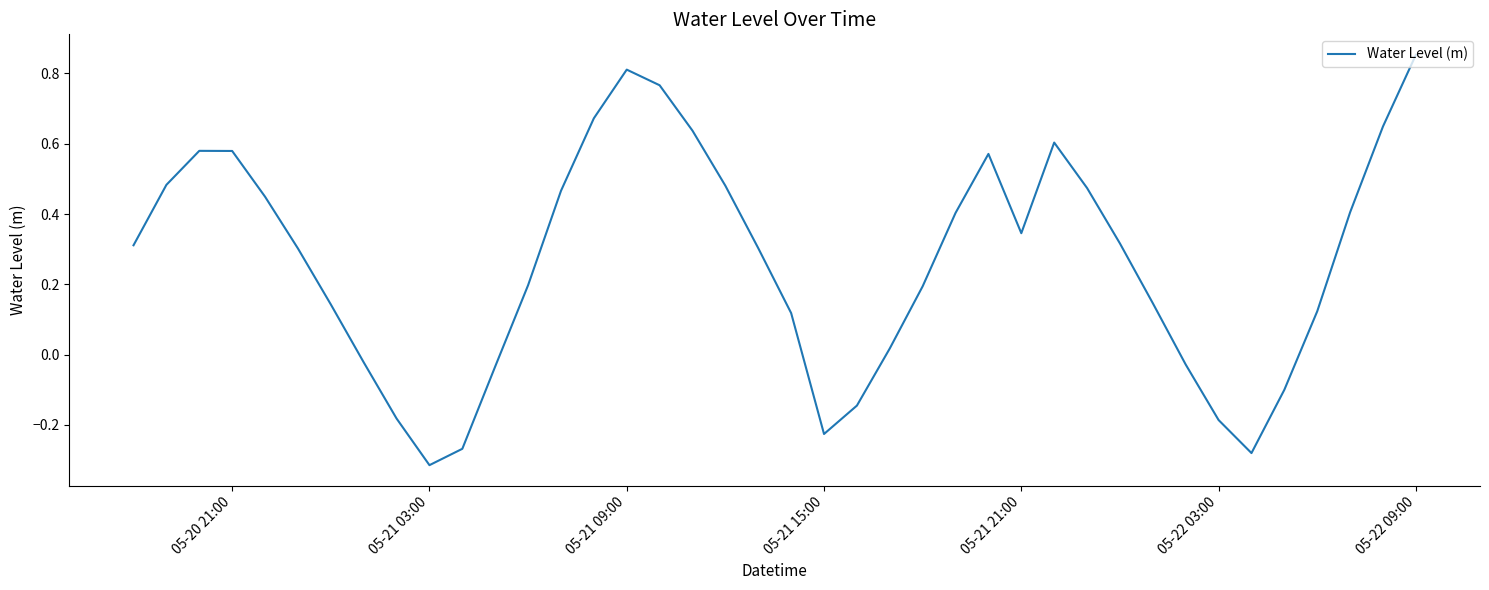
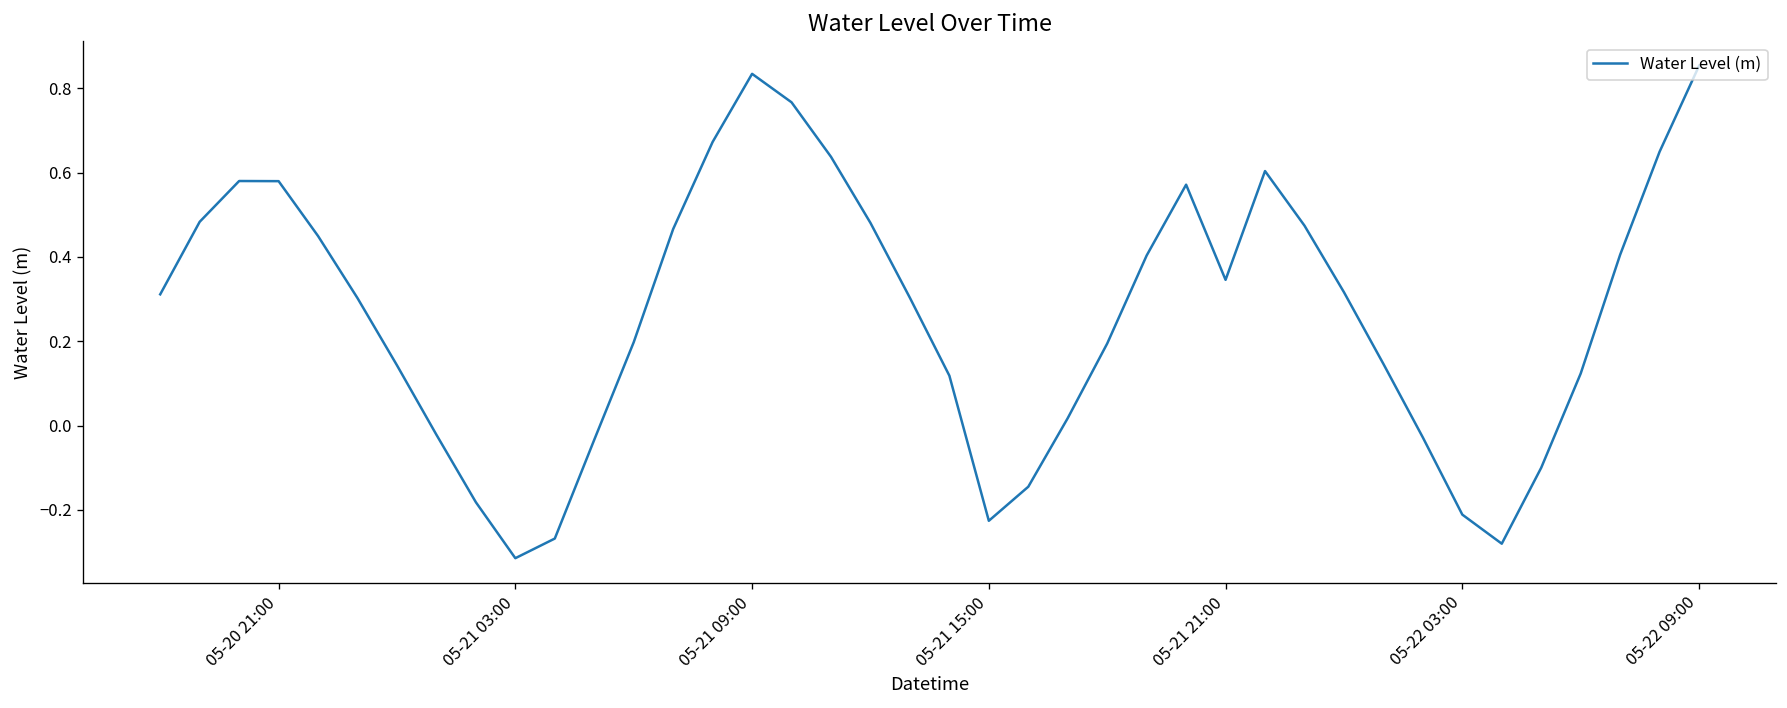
  {
    "05-20 21:00": 0.58,
    "05-21 03:00": -0.31,
-   "05-21 09:00": 0.81,
+   "05-21 09:00": 0.83,
    "05-21 15:00": -0.23,
    "05-21 21:00": 0.35,
-   "05-22 03:00": -0.19
+   "05-22 03:00": -0.21
  }
